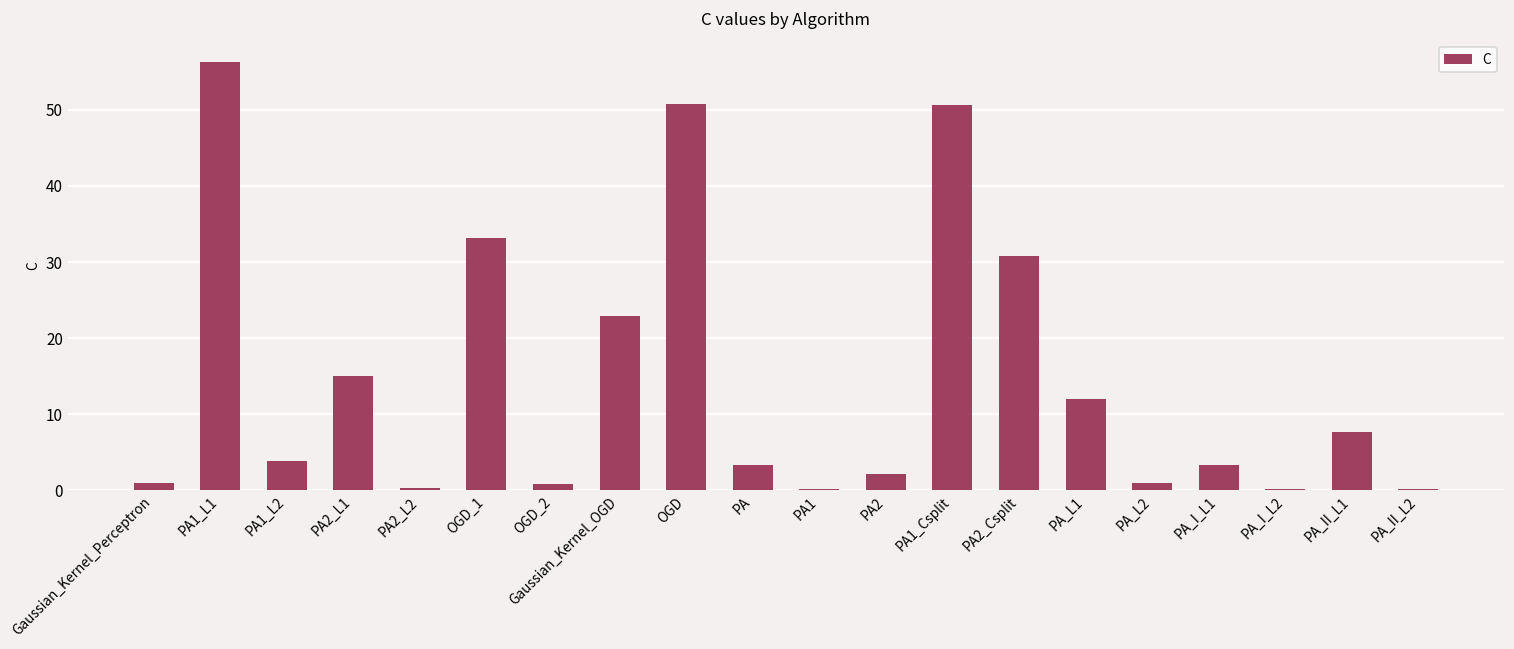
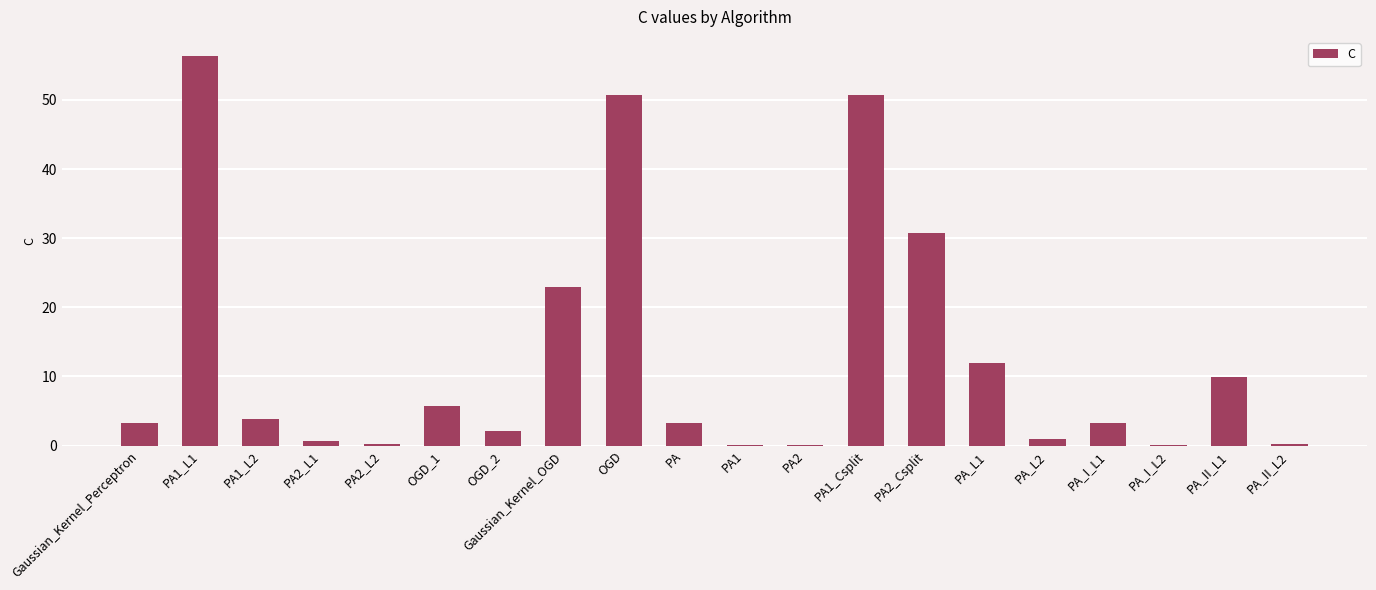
  {
-   "Gaussian_Kernel_Perceptron": 1,
+   "Gaussian_Kernel_Perceptron": 3,
    "PA1_L1": 56,
    "PA1_L2": 4,
-   "PA2_L1": 15,
-   "OGD_1": 33,
-   "OGD_2": 1,
+   "PA2_L1": 1,
+   "OGD_1": 6,
+   "OGD_2": 2,
    "Gaussian_Kernel_OGD": 23,
    "OGD": 51,
    "PA": 3,
-   "PA2": 2,
+   "PA2": 0,
    "PA1_Csplit": 51,
    "PA2_Csplit": 31,
    "PA_L1": 12,
    "PA_L2": 1,
    "PA_I_L1": 3,
-   "PA_II_L1": 8
+   "PA_II_L1": 10
  }
